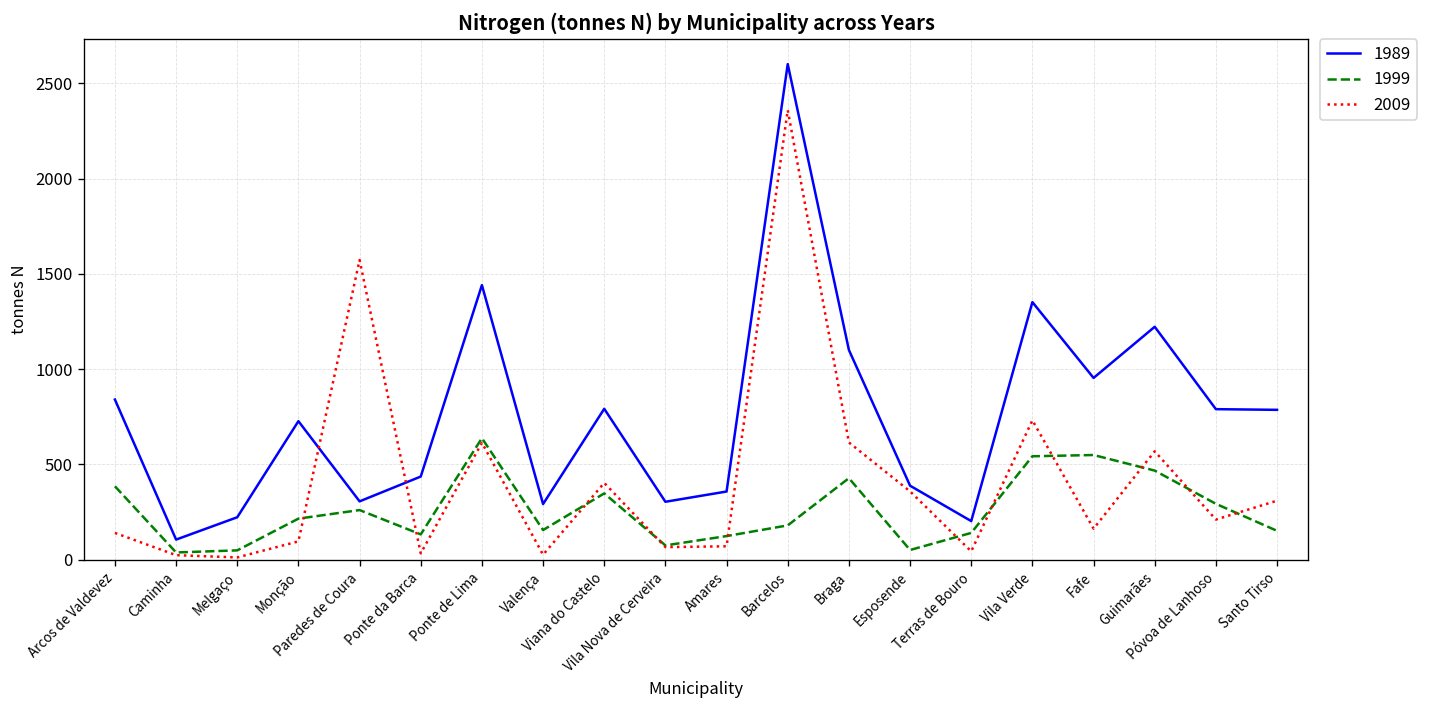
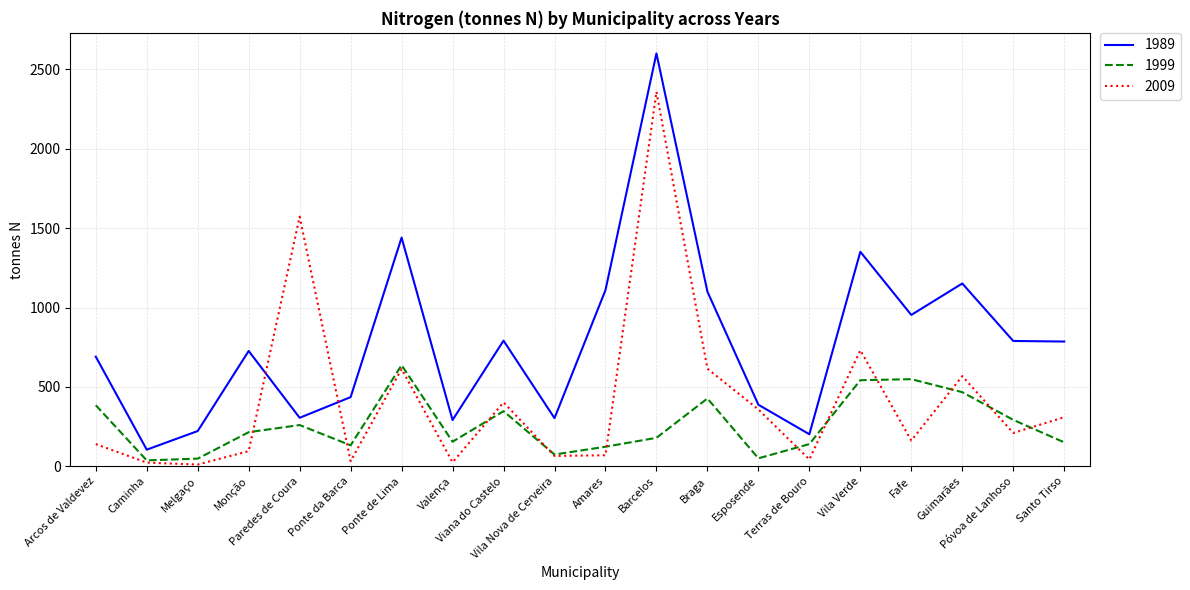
  {
    "1989": {
-     "Arcos de Valdevez": 840,
+     "Arcos de Valdevez": 690,
      "Caminha": 100,
      "Melgaço": 220,
      "Monção": 730,
      "Paredes de Coura": 310,
      "Ponte da Barca": 440,
      "Ponte de Lima": 1440,
      "Valença": 290,
      "Viana do Castelo": 790,
      "Vila Nova de Cerveira": 300,
-     "Amares": 360,
+     "Amares": 1110,
      "Barcelos": 2600,
      "Braga": 1100,
      "Esposende": 390,
      "Terras de Bouro": 200,
      "Vila Verde": 1350,
      "Fafe": 950,
-     "Guimarães": 1220,
+     "Guimarães": 1150,
      "Póvoa de Lanhoso": 790,
      "Santo Tirso": 790
    },
    "1999": {
      "Arcos de Valdevez": 380,
      "Melgaço": 50,
      "Monção": 210,
      "Paredes de Coura": 260,
      "Ponte da Barca": 130,
      "Ponte de Lima": 640,
      "Valença": 160,
      "Viana do Castelo": 350,
      "Amares": 120,
      "Barcelos": 180,
      "Braga": 430,
      "Esposende": 50,
      "Terras de Bouro": 140,
      "Vila Verde": 540,
      "Fafe": 550,
      "Guimarães": 470,
      "Póvoa de Lanhoso": 290,
      "Santo Tirso": 150
    },
    "2009": {
      "Arcos de Valdevez": 140,
      "Melgaço": 10,
      "Monção": 100,
      "Paredes de Coura": 1570,
      "Ponte da Barca": 30,
      "Ponte de Lima": 610,
      "Valença": 30,
      "Viana do Castelo": 400,
      "Amares": 70,
      "Barcelos": 2360,
      "Braga": 610,
      "Esposende": 360,
      "Terras de Bouro": 40,
      "Vila Verde": 730,
      "Fafe": 160,
      "Guimarães": 570,
      "Póvoa de Lanhoso": 210,
      "Santo Tirso": 310
    }
  }
